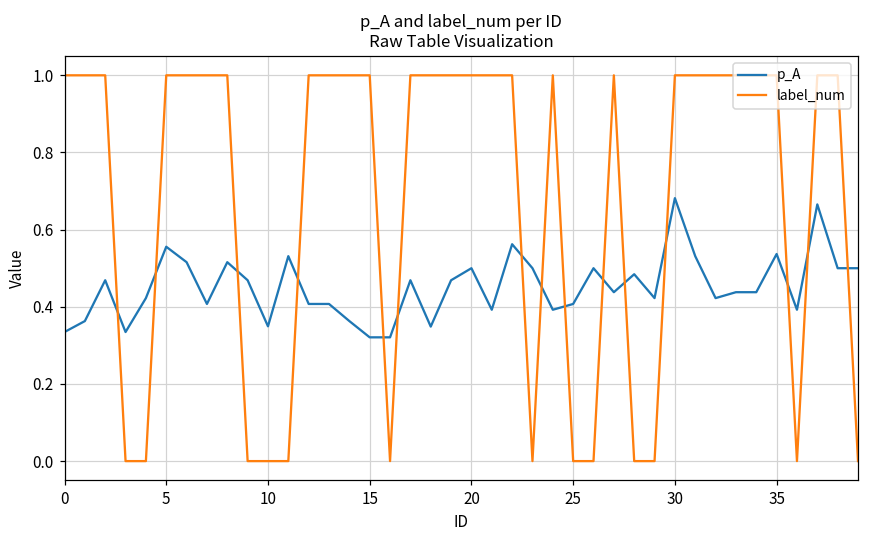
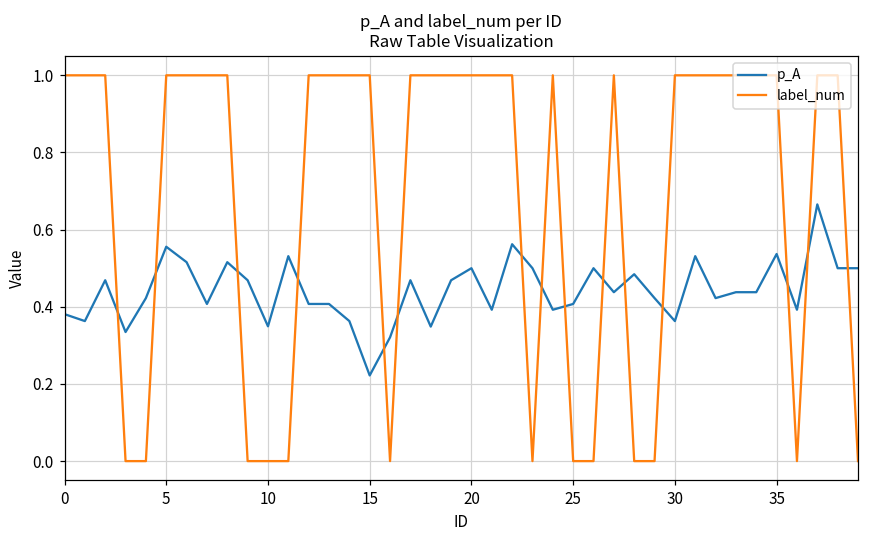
  {
    "p_A": {
-     "0": 0.33,
+     "0": 0.38,
      "5": 0.56,
      "10": 0.35,
-     "15": 0.32,
+     "15": 0.22,
      "20": 0.50,
      "25": 0.41,
-     "30": 0.68,
+     "30": 0.36,
      "35": 0.54
    },
    "label_num": {
      "0": 1.00,
      "5": 1.00,
      "10": 0.00,
      "15": 1.00,
      "20": 1.00,
      "25": 0.00,
      "30": 1.00
    }
  }
